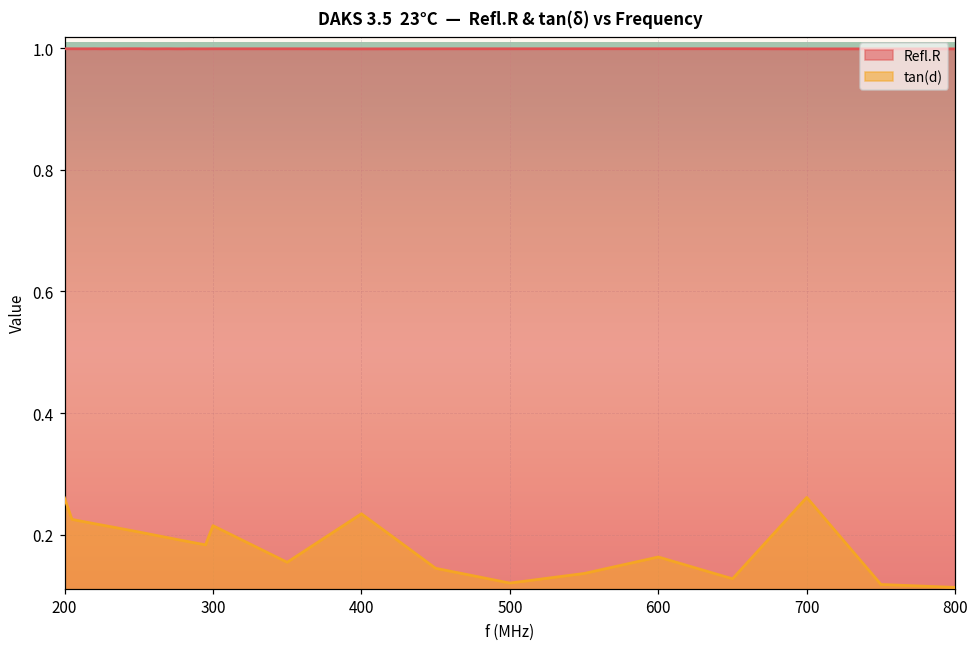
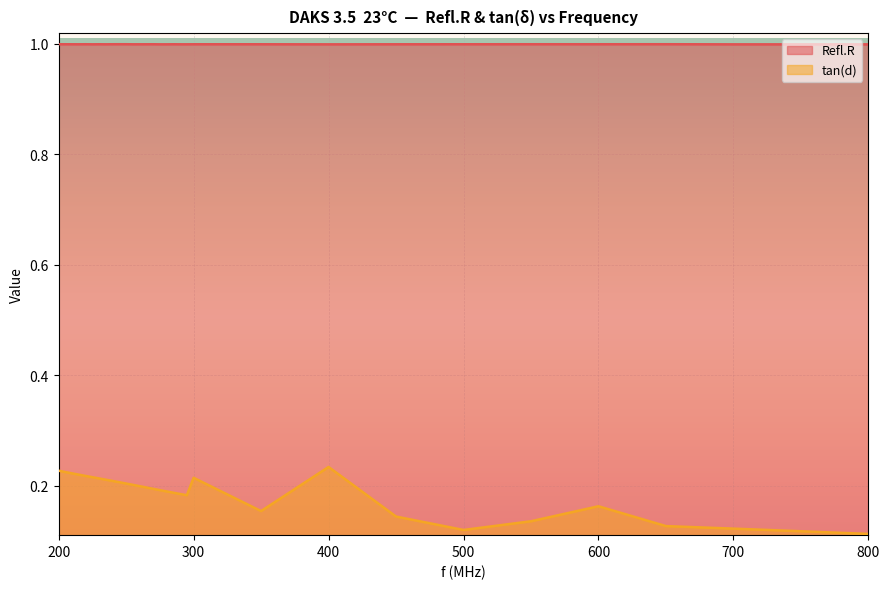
  {
    "Refl.R": {
      "200": 1.00,
      "300": 1.00,
      "400": 1.00,
      "500": 1.00,
      "600": 1.00,
      "700": 1.00,
      "800": 1.00
    },
    "tan(d)": {
-     "200": 0.26,
+     "200": 0.23,
      "300": 0.21,
      "400": 0.23,
      "500": 0.12,
      "600": 0.16,
-     "700": 0.26,
+     "700": 0.12,
      "800": 0.11
    }
  }
